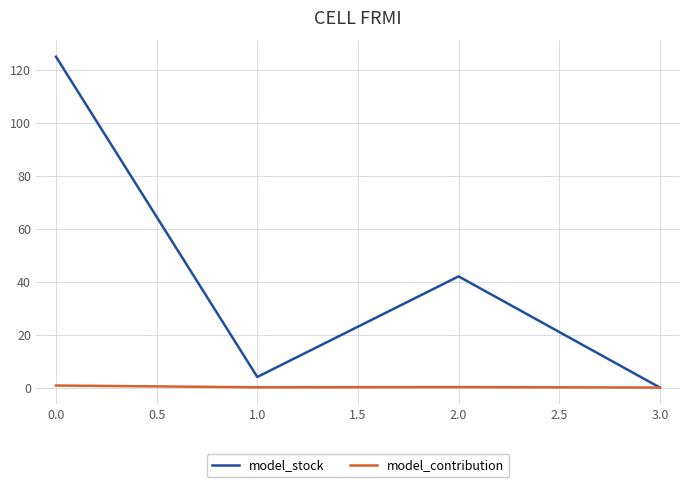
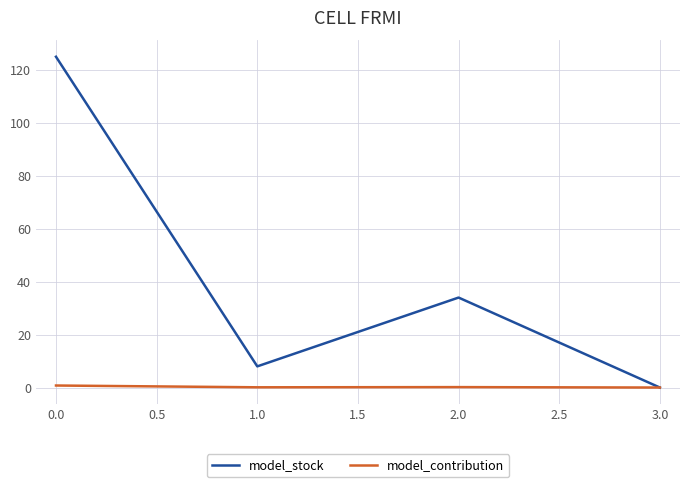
  {
    "model_stock": {
      "0.0": 125,
-     "1.0": 4,
-     "2.0": 42
+     "1.0": 8,
+     "2.0": 34
    },
    "model_contribution": {
      "0.0": 1,
      "1.0": 0,
      "2.0": 0
    }
  }
